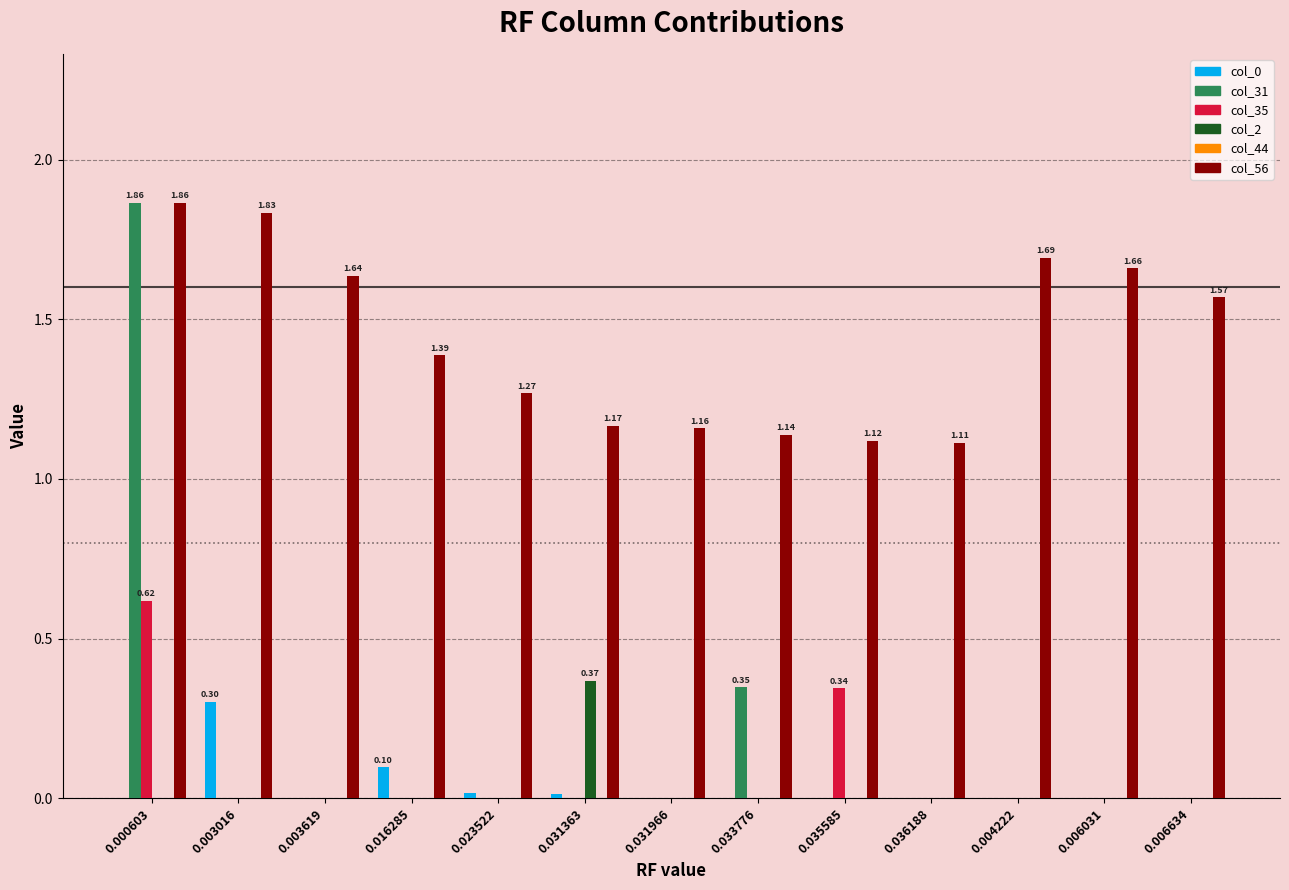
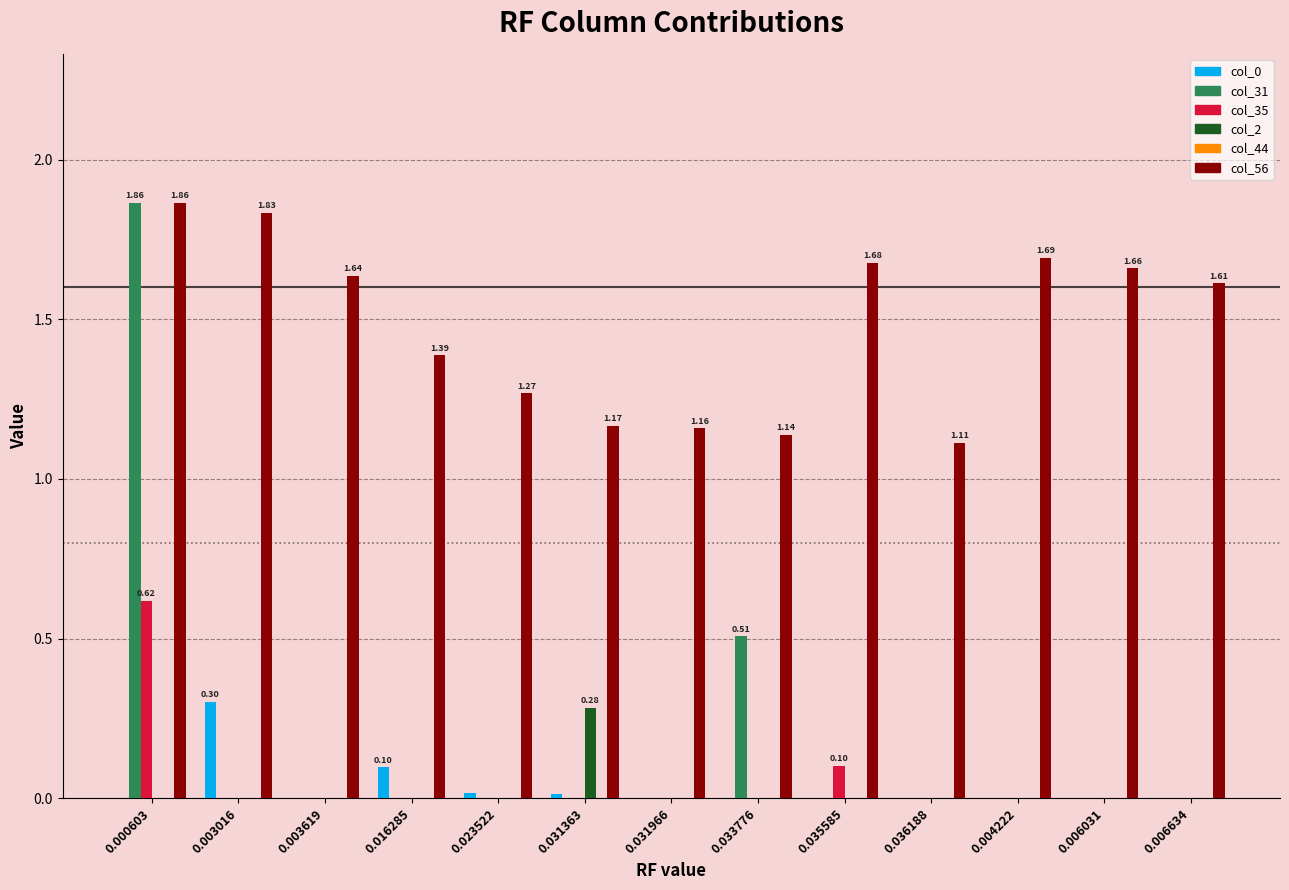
  {
    "col_0": {
      "0.003016": 0.30,
      "0.016285": 0.10
    },
    "col_31": {
      "0.000603": 1.86,
-     "0.033776": 0.35
+     "0.033776": 0.51
    },
    "col_35": {
      "0.000603": 0.62,
-     "0.035585": 0.34
+     "0.035585": 0.10
    },
    "col_2": {
-     "0.031363": 0.37
+     "0.031363": 0.28
    },
    "col_44": {
      "0.000603": 0.00,
      "0.003016": 0.00,
      "0.003619": 0.00,
      "0.016285": 0.00,
      "0.023522": 0.00,
      "0.031363": 0.00,
      "0.031966": 0.00,
      "0.033776": 0.00,
      "0.035585": 0.00,
      "0.036188": 0.00,
      "0.004222": 0.00,
      "0.006031": 0.00,
      "0.006634": 0.00
    },
    "col_56": {
      "0.000603": 1.86,
      "0.003016": 1.83,
      "0.003619": 1.64,
      "0.016285": 1.39,
      "0.023522": 1.27,
      "0.031363": 1.17,
      "0.031966": 1.16,
      "0.033776": 1.14,
-     "0.035585": 1.12,
+     "0.035585": 1.68,
      "0.036188": 1.11,
      "0.004222": 1.69,
      "0.006031": 1.66,
-     "0.006634": 1.57
+     "0.006634": 1.61
    }
  }
